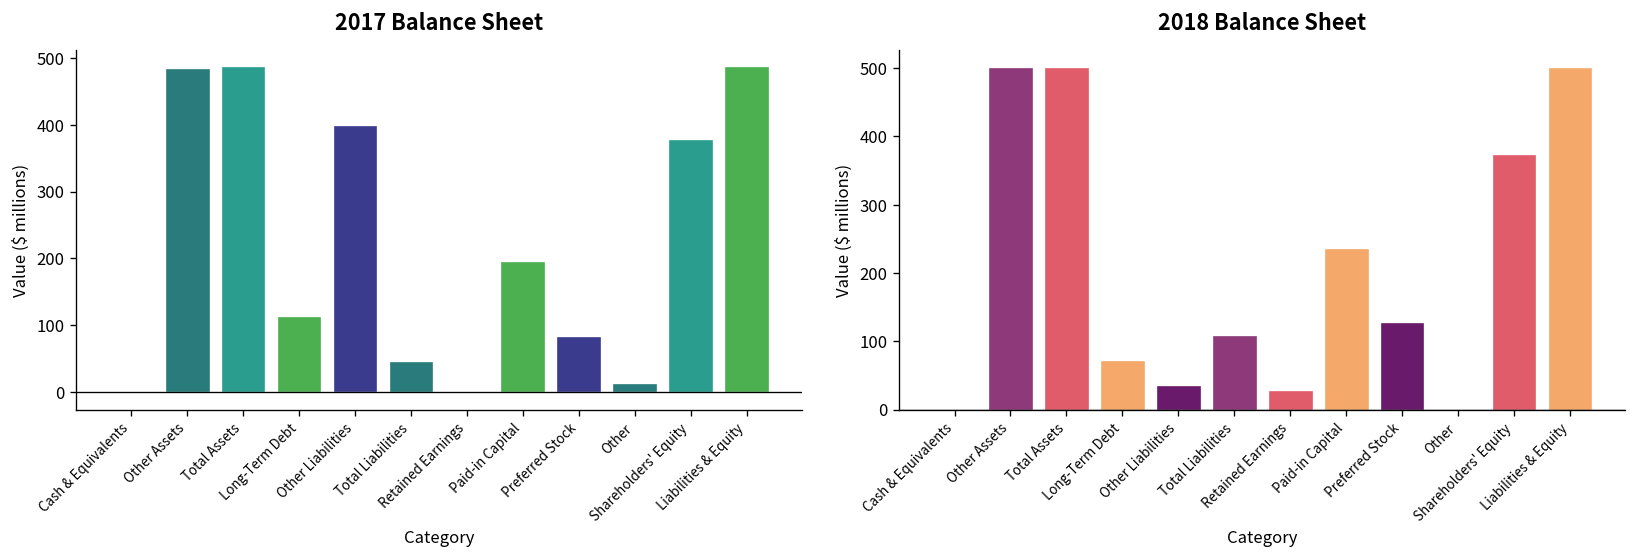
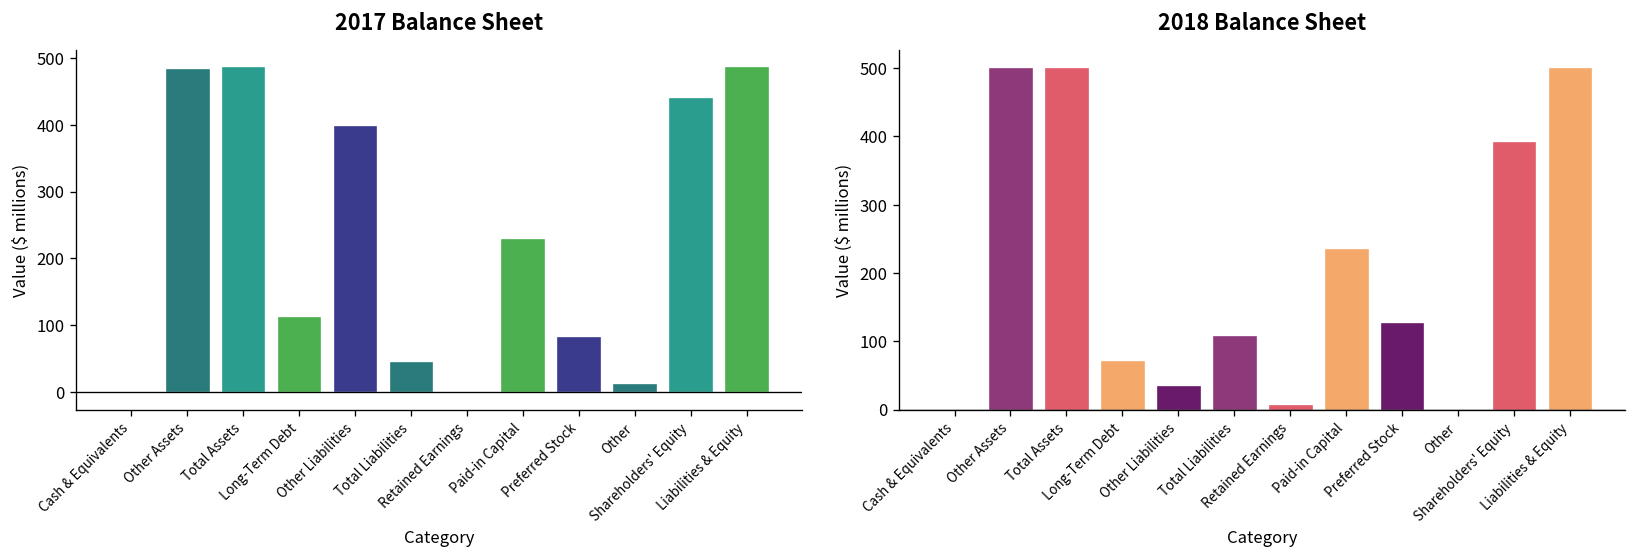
  {
    "2017 Balance Sheet": {
      "Other Assets": 490,
      "Total Assets": 490,
      "Long-Term Debt": 110,
      "Other Liabilities": 400,
      "Total Liabilities": 50,
-     "Paid-in Capital": 200,
+     "Paid-in Capital": 230,
      "Preferred Stock": 80,
      "Other": 10,
-     "Shareholders' Equity": 380,
+     "Shareholders' Equity": 440,
      "Liabilities & Equity": 490
    },
    "2018 Balance Sheet": {
      "Cash & Equivalents": 0,
      "Other Assets": 500,
      "Total Assets": 500,
      "Long-Term Debt": 70,
      "Other Liabilities": 40,
      "Total Liabilities": 110,
-     "Retained Earnings": 30,
+     "Retained Earnings": 10,
      "Paid-in Capital": 240,
      "Preferred Stock": 130,
      "Other": 0,
-     "Shareholders' Equity": 380,
+     "Shareholders' Equity": 390,
      "Liabilities & Equity": 500
    }
  }
